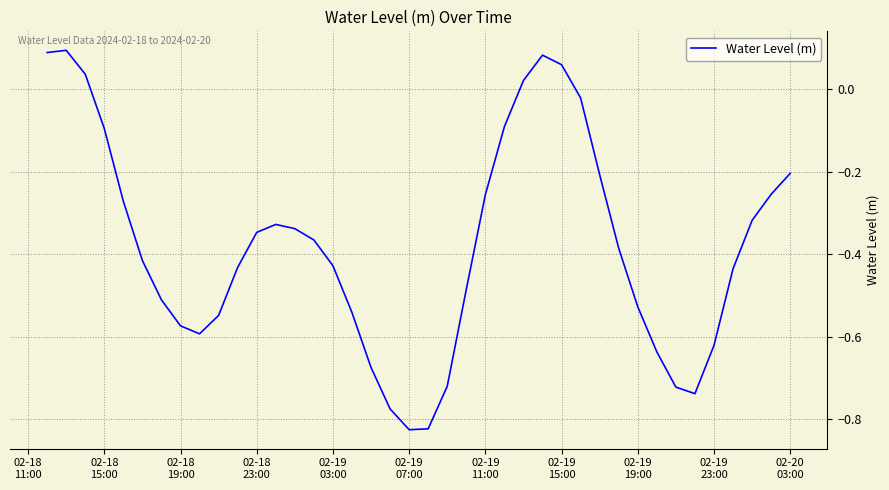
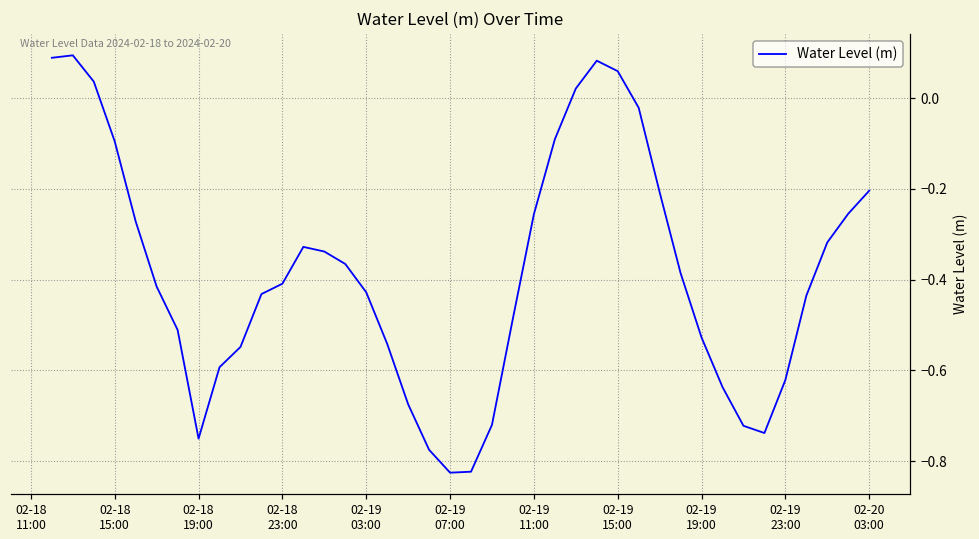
  {
    "02-18 15:00": -0.10,
-   "02-18 19:00": -0.57,
-   "02-18 23:00": -0.35,
+   "02-18 19:00": -0.75,
+   "02-18 23:00": -0.41,
    "02-19 03:00": -0.43,
    "02-19 07:00": -0.83,
    "02-19 11:00": -0.26,
    "02-19 15:00": 0.06,
    "02-19 19:00": -0.53,
    "02-19 23:00": -0.62,
    "02-20 03:00": -0.20
  }
